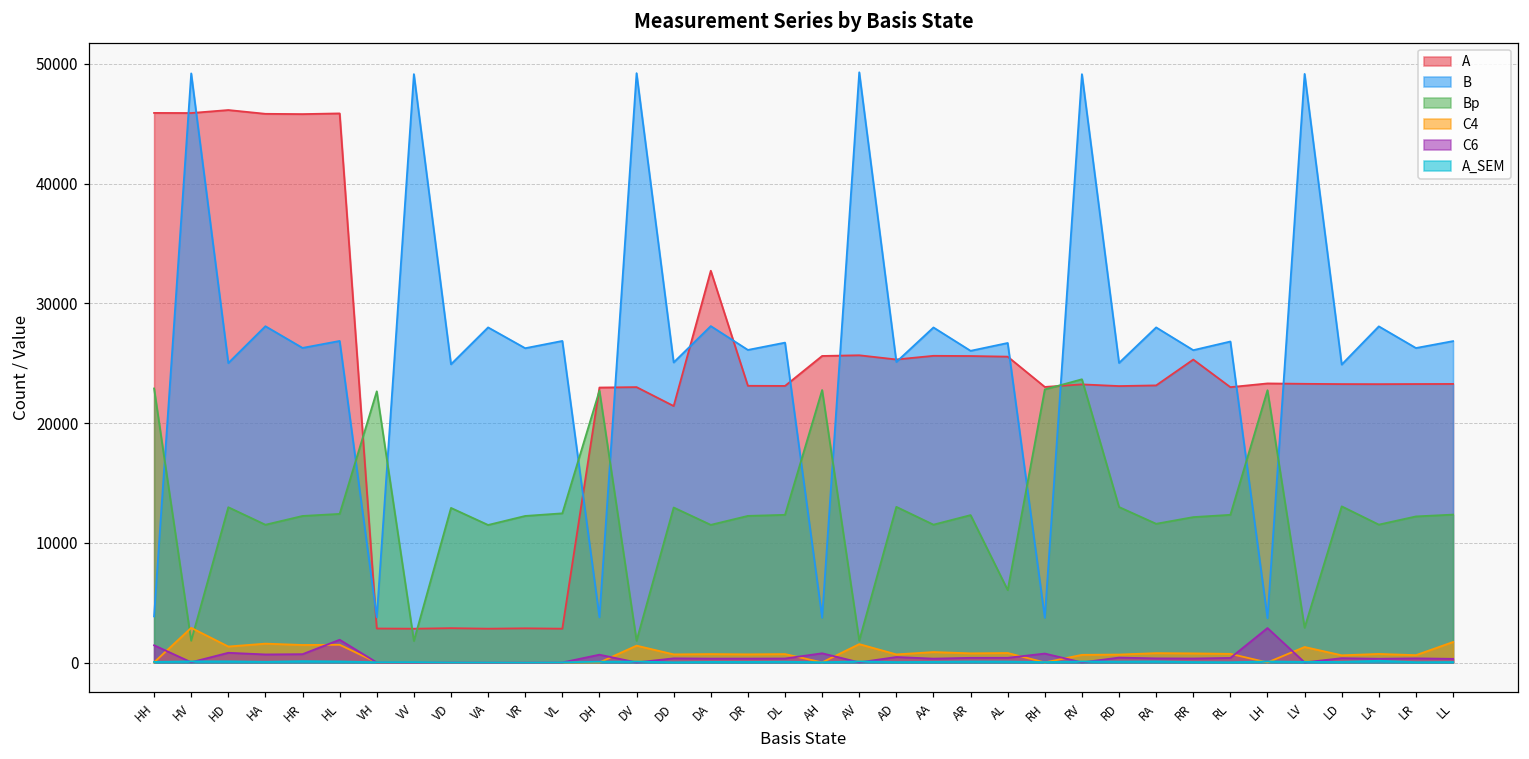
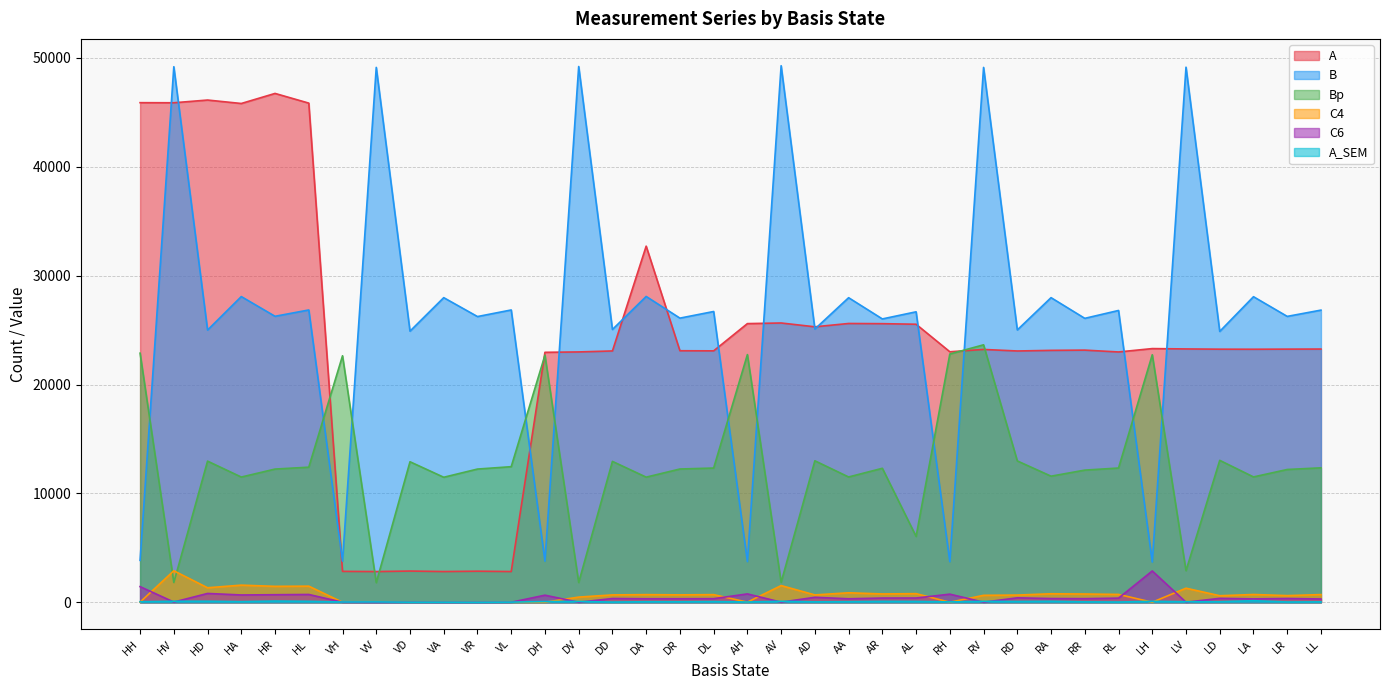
  {
    "A": {
      "HH": 45900,
      "HV": 45900,
      "HD": 46100,
      "HA": 45800,
-     "HR": 45800,
+     "HR": 46700,
      "HL": 45900,
      "VH": 2800,
      "VV": 2800,
      "VD": 2900,
      "VA": 2800,
      "VR": 2900,
      "VL": 2800,
      "DH": 23000,
      "DV": 23000,
-     "DD": 21400,
+     "DD": 23100,
      "DA": 32700,
      "DR": 23100,
      "DL": 23100,
      "AH": 25600,
      "AV": 25700,
      "AA": 25600,
      "AR": 25600,
      "AL": 25500,
      "RV": 23200,
      "RD": 23100,
      "RA": 23100,
-     "RR": 25300,
+     "RR": 23200,
      "RL": 23000,
      "LH": 23300,
      "LV": 23300,
      "LD": 23300,
      "LA": 23200,
      "LR": 23300,
      "LL": 23300
    },
    "Bp": {
      "HH": 22900,
      "HV": 1800,
      "HD": 13000,
      "HA": 11500,
      "HR": 12200,
      "HL": 12400,
      "VH": 22600,
      "VV": 1800,
      "VD": 12900,
      "VA": 11500,
      "VR": 12200,
      "VL": 12500,
      "DH": 22700,
      "DV": 1800,
      "DD": 12900,
      "DA": 11500,
      "DR": 12200,
      "DL": 12300,
      "AH": 22800,
      "AV": 1800,
      "AD": 13000,
      "AA": 11500,
      "AR": 12300,
      "AL": 6100,
      "RV": 23700,
      "RD": 13000,
      "RA": 11600,
      "RR": 12100,
      "RL": 12300,
      "LH": 22700,
      "LV": 2900,
      "LD": 13000,
      "LA": 11500,
      "LR": 12200,
      "LL": 12400
    },
    "C4": {
      "HV": 2900,
      "HD": 1300,
      "HA": 1600,
      "HR": 1500,
      "HL": 1500,
-     "DV": 1400,
+     "DV": 500,
      "DD": 700,
      "DA": 700,
      "DR": 700,
      "DL": 700,
      "AV": 1500,
      "AA": 900,
      "AR": 800,
      "AL": 800,
      "RV": 600,
      "RD": 700,
      "RA": 800,
      "RR": 800,
      "RL": 700,
      "LV": 1300,
      "LD": 600,
      "LA": 700,
      "LR": 600,
-     "LL": 1700
+     "LL": 700
    },
    "C6": {
      "HH": 1400,
      "HD": 800,
      "HA": 700,
      "HR": 700,
-     "HL": 1900,
+     "HL": 700,
      "DH": 700,
      "DD": 400,
      "DA": 300,
      "DR": 300,
      "DL": 300,
      "AH": 800,
      "AA": 300,
      "AR": 400,
      "AL": 400,
      "RH": 800,
      "RD": 400,
      "RA": 300,
      "RR": 300,
      "RL": 400,
      "LH": 2900,
      "LD": 400,
      "LR": 400,
      "LL": 300
    }
  }
